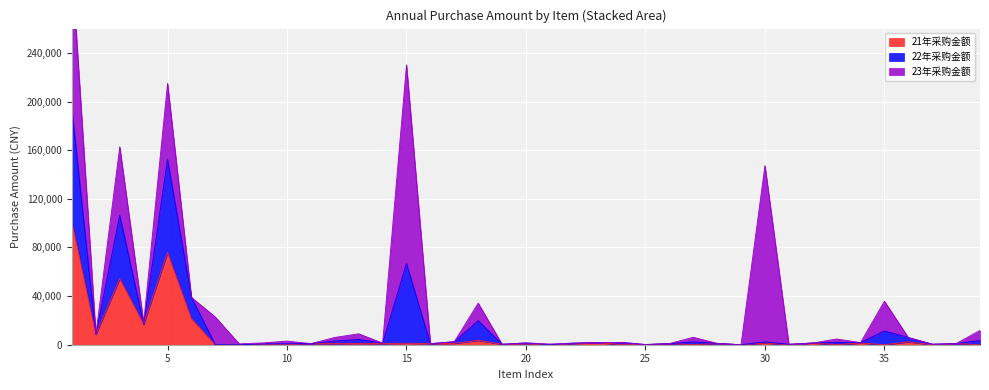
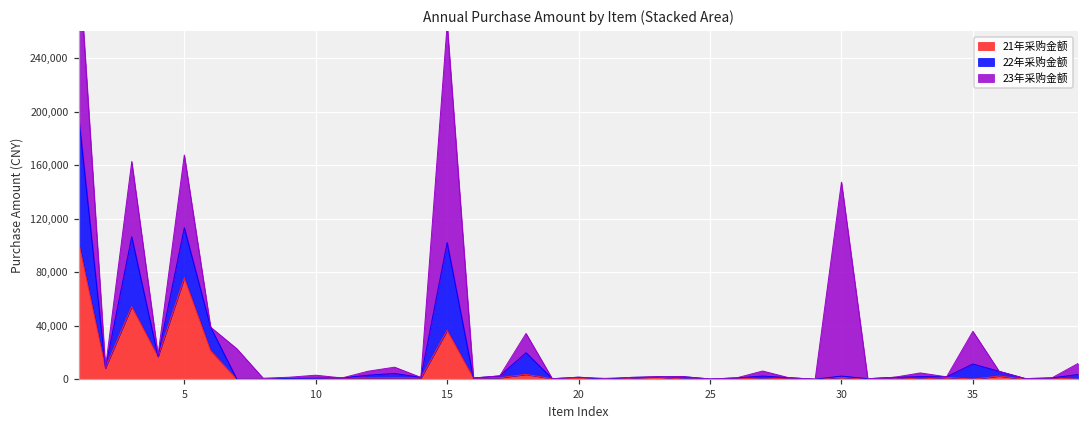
  {
    "21年采购金额": {
      "5": "76,000",
-     "15": "1,000",
+     "15": "37,000",
      "35": "0"
    },
    "22年采购金额": {
-     "5": "76,000",
+     "5": "37,000",
      "15": "66,000",
      "35": "11,000"
    },
    "23年采购金额": {
-     "5": "63,000",
+     "5": "54,000",
      "10": "2,000",
      "30": "145,000",
      "35": "24,000"
    }
  }
